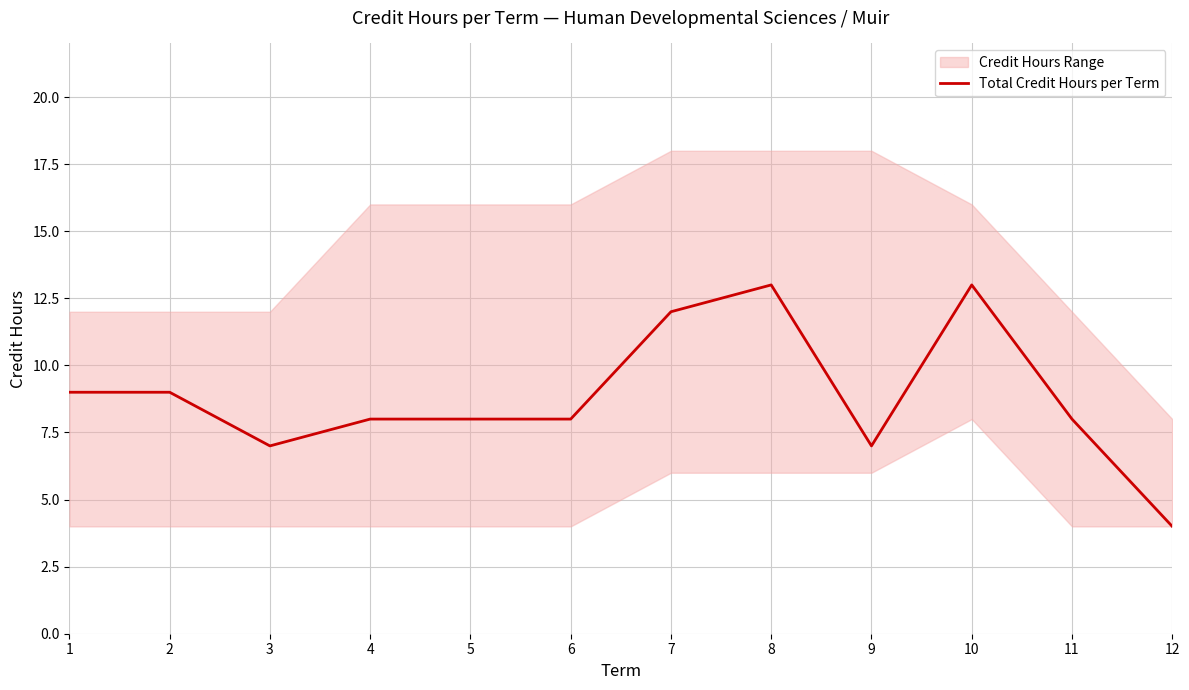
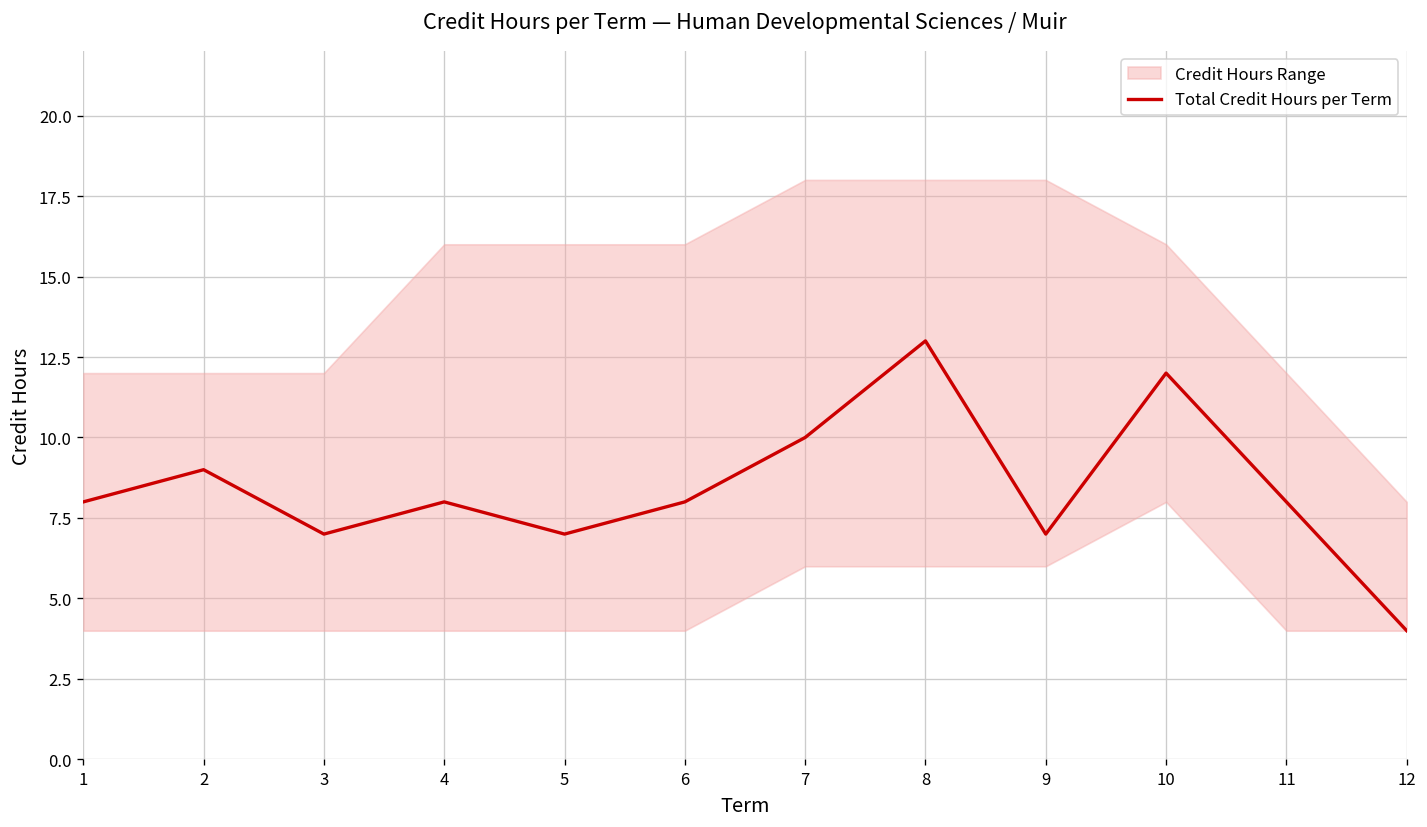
  {
    "Total Credit Hours per Term": {
-     "1": 9,
+     "1": 8,
      "2": 9,
      "3": 7,
      "4": 8,
-     "5": 8,
+     "5": 7,
      "6": 8,
-     "7": 12,
+     "7": 10,
      "8": 13,
      "9": 7,
-     "10": 13,
+     "10": 12,
      "11": 8,
      "12": 4
    }
  }
